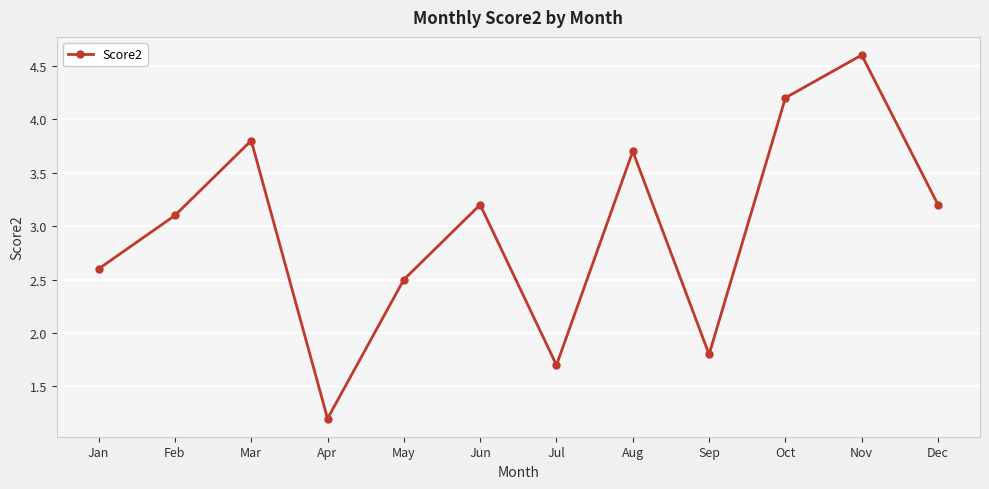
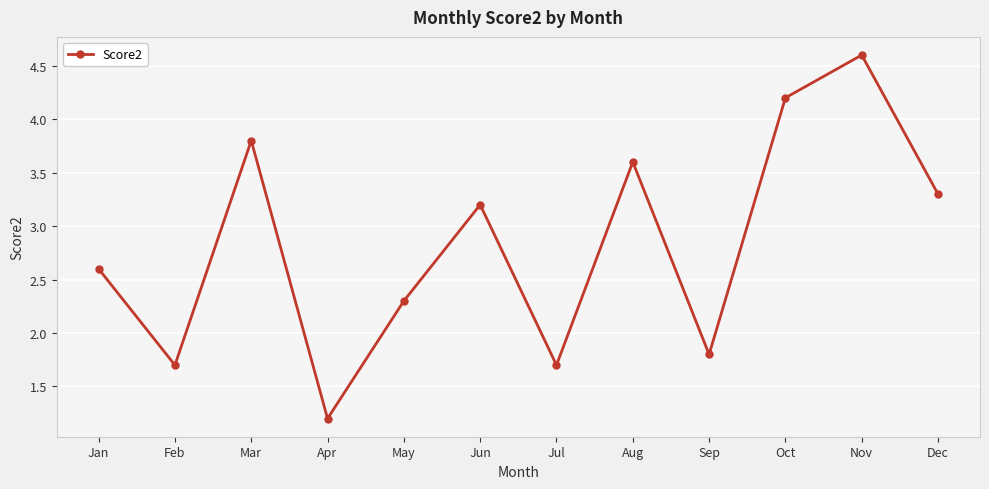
  {
    "Jan": 2.6,
-   "Feb": 3.1,
+   "Feb": 1.7,
    "Mar": 3.8,
    "Apr": 1.2,
-   "May": 2.5,
+   "May": 2.3,
    "Jun": 3.2,
    "Jul": 1.7,
-   "Aug": 3.7,
+   "Aug": 3.6,
    "Sep": 1.8,
    "Oct": 4.2,
    "Nov": 4.6,
-   "Dec": 3.2
+   "Dec": 3.3
  }
